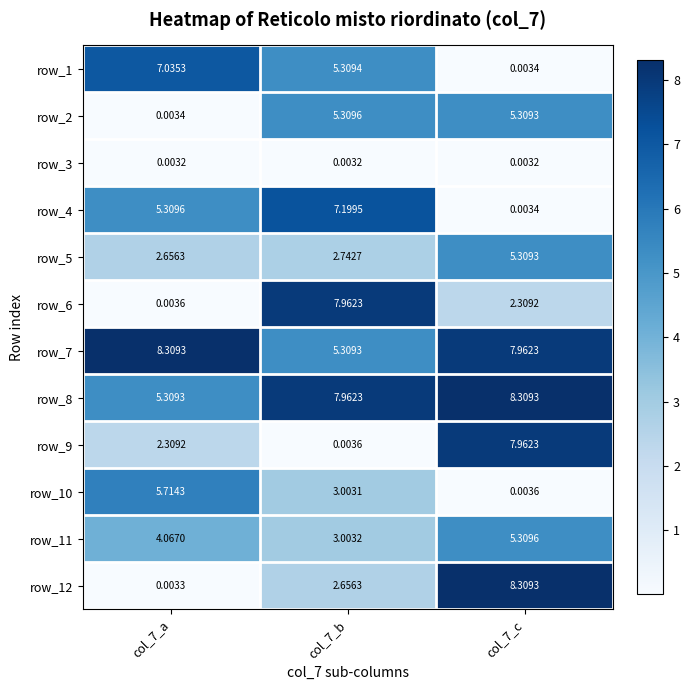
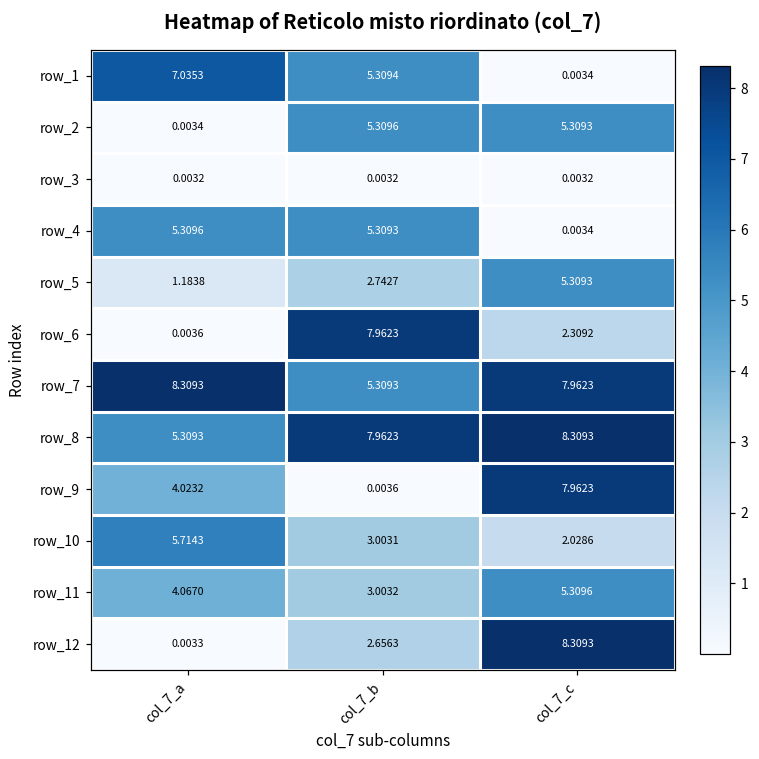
  {
    "row_1": {
      "col_7_a": 7.0353,
      "col_7_b": 5.3094,
      "col_7_c": 0.0034
    },
    "row_2": {
      "col_7_a": 0.0034,
      "col_7_b": 5.3096,
      "col_7_c": 5.3093
    },
    "row_3": {
      "col_7_a": 0.0032,
      "col_7_b": 0.0032,
      "col_7_c": 0.0032
    },
    "row_4": {
      "col_7_a": 5.3096,
-     "col_7_b": 7.1995,
+     "col_7_b": 5.3093,
      "col_7_c": 0.0034
    },
    "row_5": {
-     "col_7_a": 2.6563,
+     "col_7_a": 1.1838,
      "col_7_b": 2.7427,
      "col_7_c": 5.3093
    },
    "row_6": {
      "col_7_a": 0.0036,
      "col_7_b": 7.9623,
      "col_7_c": 2.3092
    },
    "row_7": {
      "col_7_a": 8.3093,
      "col_7_b": 5.3093,
      "col_7_c": 7.9623
    },
    "row_8": {
      "col_7_a": 5.3093,
      "col_7_b": 7.9623,
      "col_7_c": 8.3093
    },
    "row_9": {
-     "col_7_a": 2.3092,
+     "col_7_a": 4.0232,
      "col_7_b": 0.0036,
      "col_7_c": 7.9623
    },
    "row_10": {
      "col_7_a": 5.7143,
      "col_7_b": 3.0031,
-     "col_7_c": 0.0036
+     "col_7_c": 2.0286
    },
    "row_11": {
      "col_7_a": 4.0670,
      "col_7_b": 3.0032,
      "col_7_c": 5.3096
    },
    "row_12": {
      "col_7_a": 0.0033,
      "col_7_b": 2.6563,
      "col_7_c": 8.3093
    }
  }
